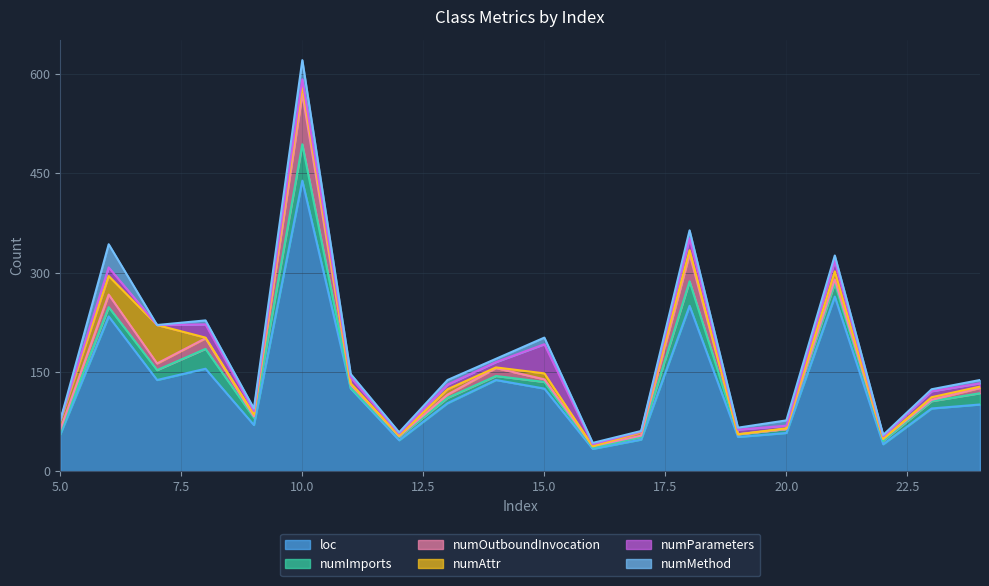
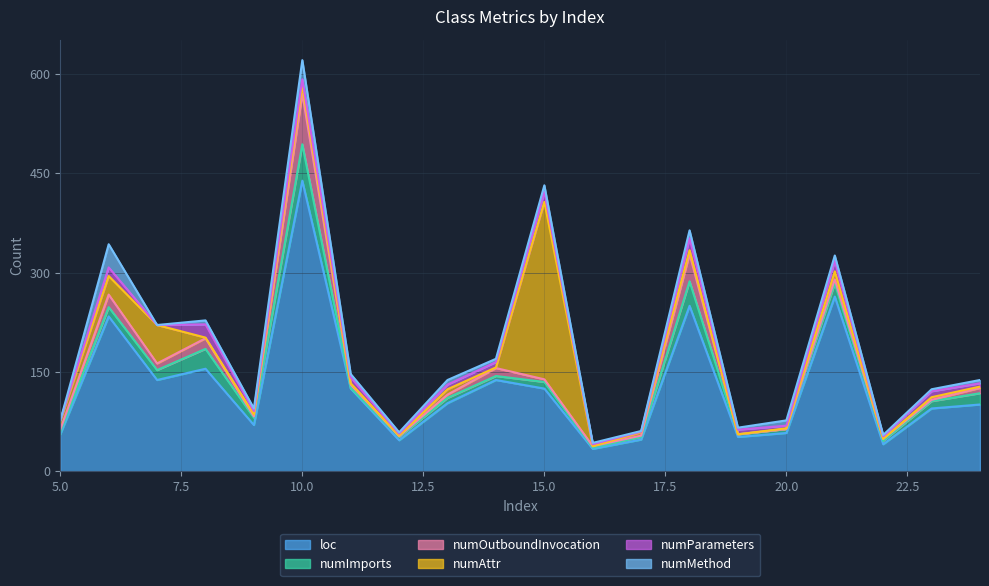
  {
    "numImports": {
      "10.0": 60,
      "15.0": 10
    },
    "numOutboundInvocation": {
      "10.0": 80,
      "15.0": 0
    },
    "numAttr": {
      "10.0": 10,
-     "15.0": 10
+     "15.0": 270
    },
    "numParameters": {
      "10.0": 10,
-     "15.0": 40,
+     "15.0": 20,
      "20.0": 0
    }
  }
